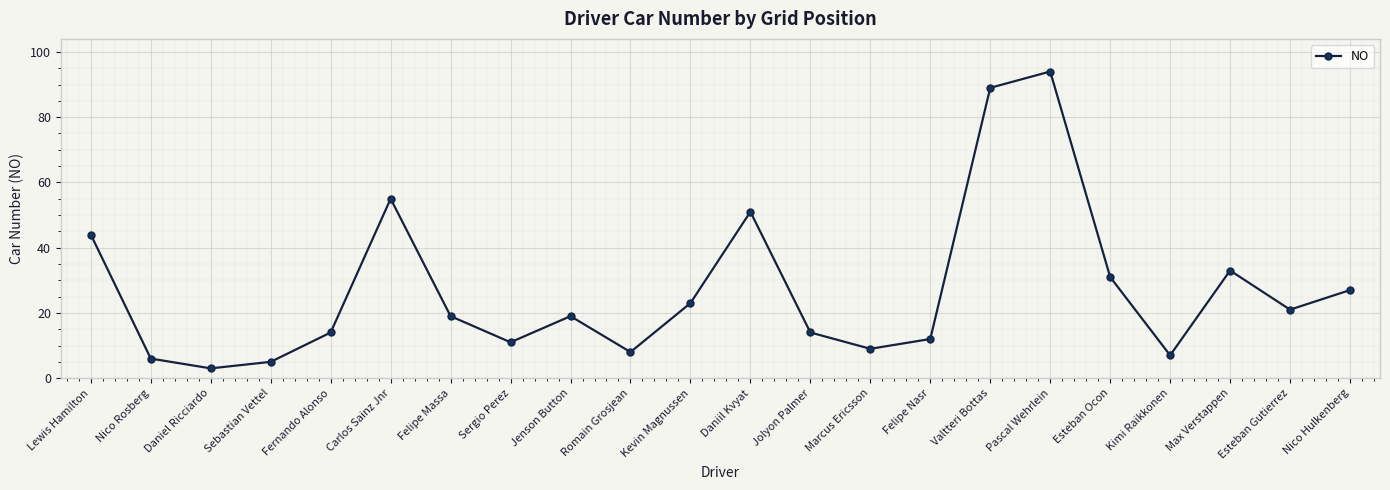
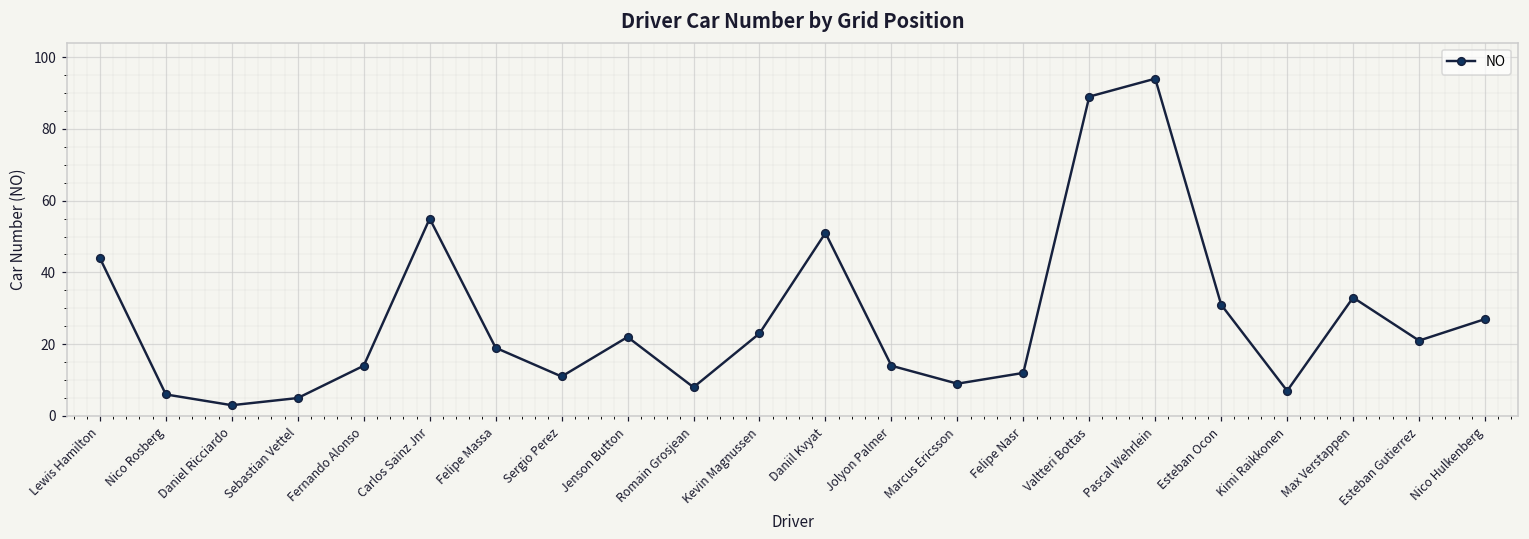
  {
    "Lewis Hamilton": 44,
    "Nico Rosberg": 6,
    "Daniel Ricciardo": 3,
    "Sebastian Vettel": 5,
    "Fernando Alonso": 14,
    "Carlos Sainz Jnr": 55,
    "Felipe Massa": 19,
    "Sergio Perez": 11,
-   "Jenson Button": 19,
+   "Jenson Button": 22,
    "Romain Grosjean": 8,
    "Kevin Magnussen": 23,
    "Daniil Kvyat": 51,
    "Jolyon Palmer": 14,
    "Marcus Ericsson": 9,
    "Felipe Nasr": 12,
    "Valtteri Bottas": 89,
    "Pascal Wehrlein": 94,
    "Esteban Ocon": 31,
    "Kimi Raikkonen": 7,
    "Max Verstappen": 33,
    "Esteban Gutierrez": 21,
    "Nico Hulkenberg": 27
  }
